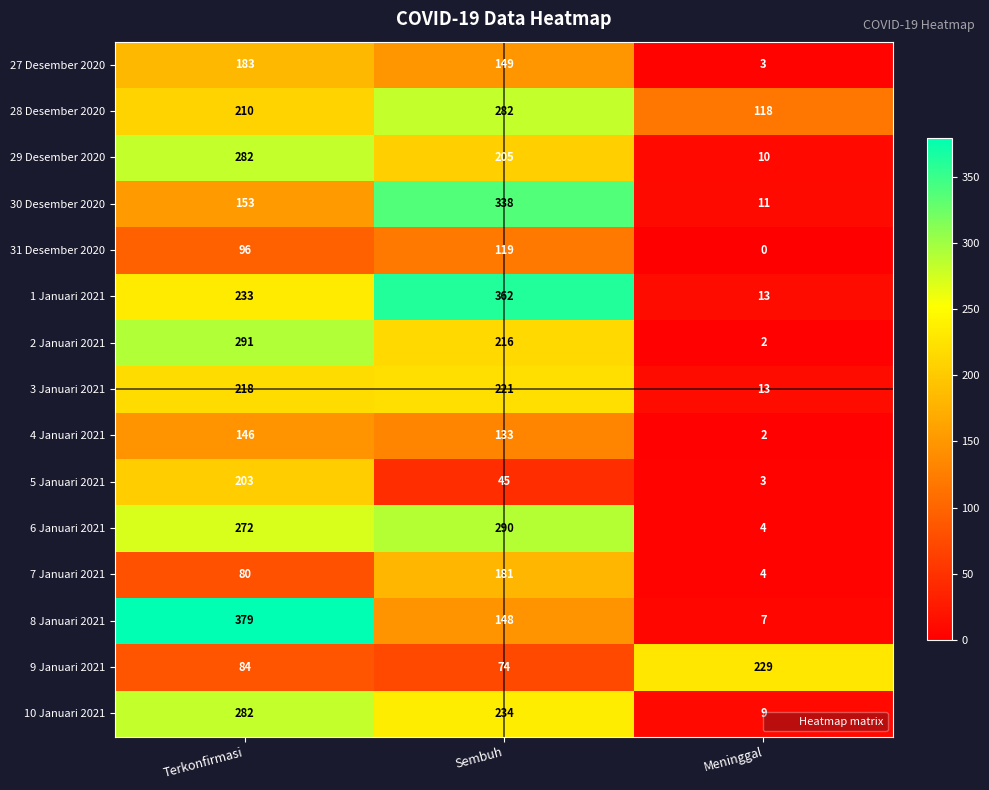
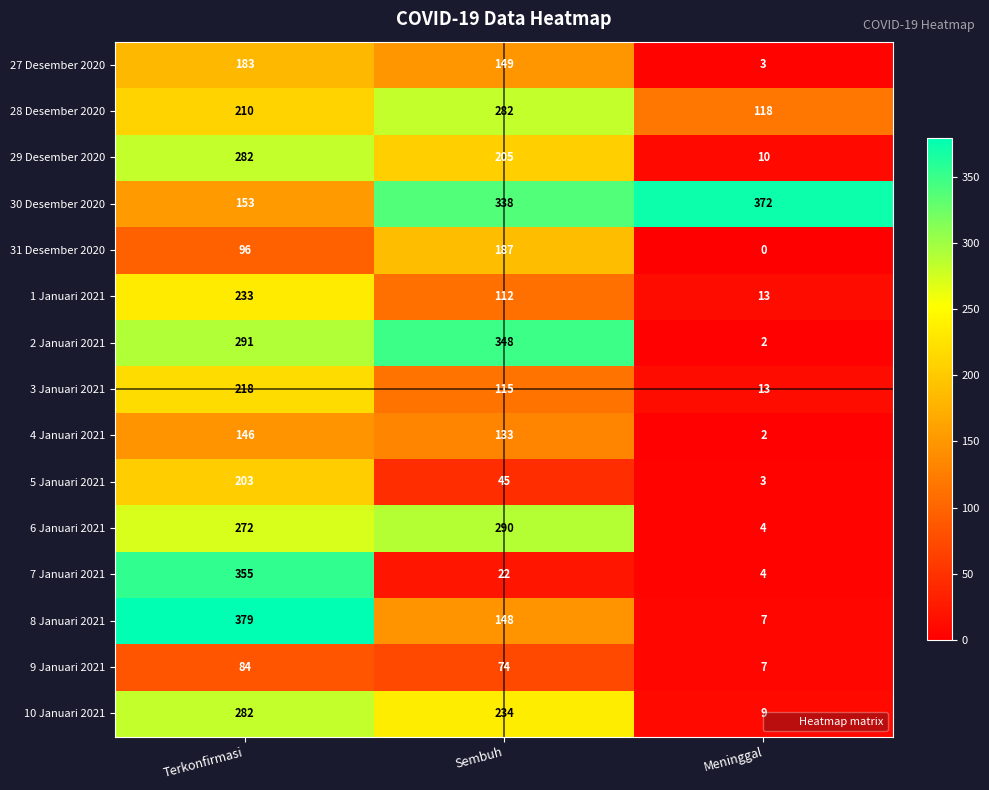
  {
    "27 Desember 2020": {
      "Terkonfirmasi": 183,
      "Sembuh": 149,
      "Meninggal": 3
    },
    "28 Desember 2020": {
      "Terkonfirmasi": 210,
      "Sembuh": 282,
      "Meninggal": 118
    },
    "29 Desember 2020": {
      "Terkonfirmasi": 282,
      "Sembuh": 205,
      "Meninggal": 10
    },
    "30 Desember 2020": {
      "Terkonfirmasi": 153,
      "Sembuh": 338,
-     "Meninggal": 11
+     "Meninggal": 372
    },
    "31 Desember 2020": {
      "Terkonfirmasi": 96,
-     "Sembuh": 119,
+     "Sembuh": 187,
      "Meninggal": 0
    },
    "1 Januari 2021": {
      "Terkonfirmasi": 233,
-     "Sembuh": 362,
+     "Sembuh": 112,
      "Meninggal": 13
    },
    "2 Januari 2021": {
      "Terkonfirmasi": 291,
-     "Sembuh": 216,
+     "Sembuh": 348,
      "Meninggal": 2
    },
    "3 Januari 2021": {
      "Terkonfirmasi": 218,
-     "Sembuh": 221,
+     "Sembuh": 115,
      "Meninggal": 13
    },
    "4 Januari 2021": {
      "Terkonfirmasi": 146,
      "Sembuh": 133,
      "Meninggal": 2
    },
    "5 Januari 2021": {
      "Terkonfirmasi": 203,
      "Sembuh": 45,
      "Meninggal": 3
    },
    "6 Januari 2021": {
      "Terkonfirmasi": 272,
      "Sembuh": 290,
      "Meninggal": 4
    },
    "7 Januari 2021": {
-     "Terkonfirmasi": 80,
-     "Sembuh": 181,
+     "Terkonfirmasi": 355,
+     "Sembuh": 22,
      "Meninggal": 4
    },
    "8 Januari 2021": {
      "Terkonfirmasi": 379,
      "Sembuh": 148,
      "Meninggal": 7
    },
    "9 Januari 2021": {
      "Terkonfirmasi": 84,
      "Sembuh": 74,
-     "Meninggal": 229
+     "Meninggal": 7
    },
    "10 Januari 2021": {
      "Terkonfirmasi": 282,
      "Sembuh": 234
    }
  }
